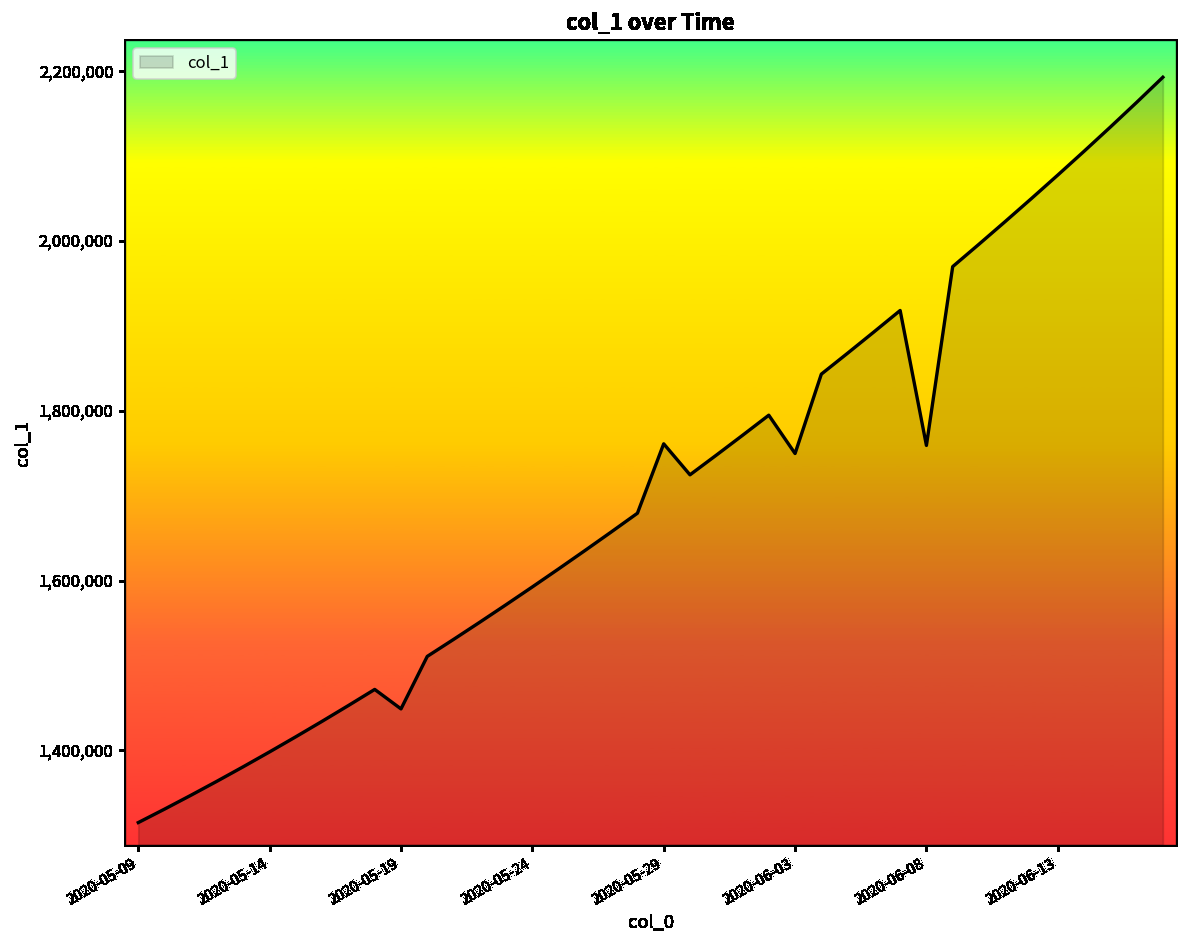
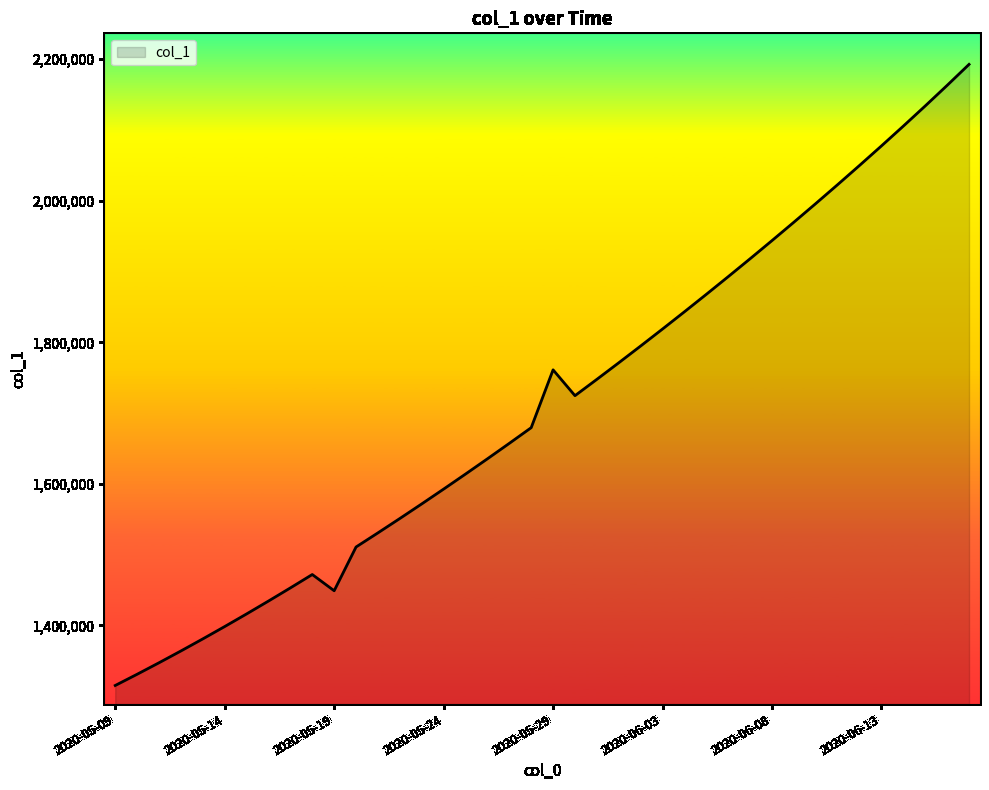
  {
    "2020-05-09": "1,320,000",
    "2020-05-14": "1,400,000",
    "2020-05-19": "1,450,000",
    "2020-05-24": "1,590,000",
    "2020-05-29": "1,760,000",
-   "2020-06-03": "1,750,000",
-   "2020-06-08": "1,760,000",
+   "2020-06-03": "1,820,000",
+   "2020-06-08": "1,940,000",
    "2020-06-13": "2,080,000"
  }
